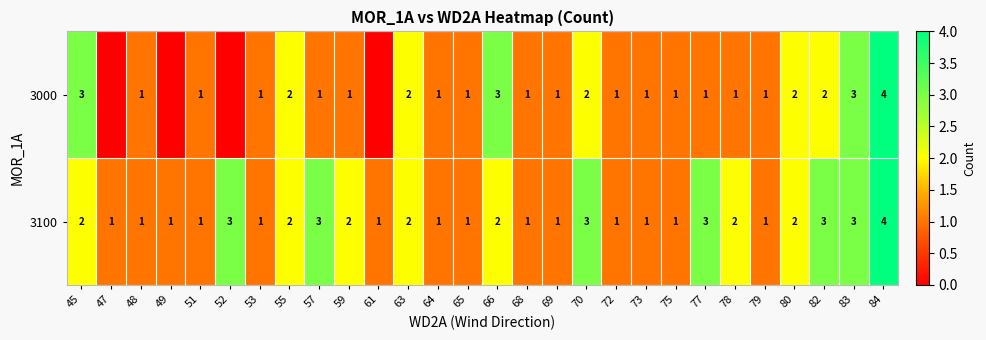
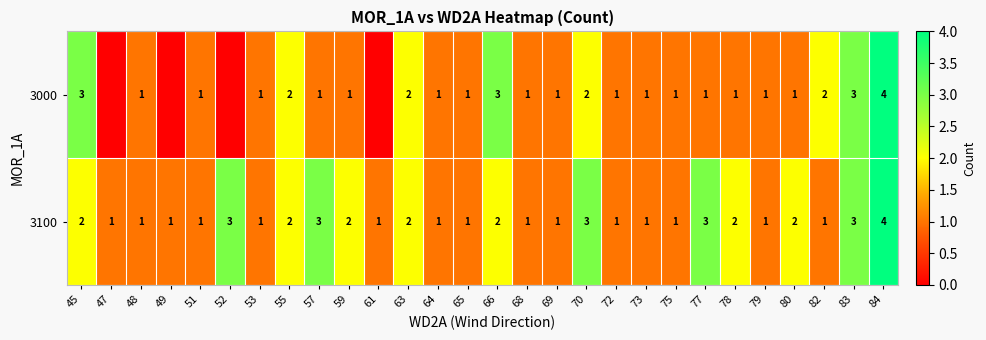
  {
    "3000": {
      "45": 3,
      "48": 1,
      "51": 1,
      "53": 1,
      "55": 2,
      "57": 1,
      "59": 1,
      "63": 2,
      "64": 1,
      "65": 1,
      "66": 3,
      "68": 1,
      "69": 1,
      "70": 2,
      "72": 1,
      "73": 1,
      "75": 1,
      "77": 1,
      "78": 1,
      "79": 1,
-     "80": 2,
+     "80": 1,
      "82": 2,
      "83": 3,
      "84": 4
    },
    "3100": {
      "45": 2,
      "47": 1,
      "48": 1,
      "49": 1,
      "51": 1,
      "52": 3,
      "53": 1,
      "55": 2,
      "57": 3,
      "59": 2,
      "61": 1,
      "63": 2,
      "64": 1,
      "65": 1,
      "66": 2,
      "68": 1,
      "69": 1,
      "70": 3,
      "72": 1,
      "73": 1,
      "75": 1,
      "77": 3,
      "78": 2,
      "79": 1,
      "80": 2,
-     "82": 3,
+     "82": 1,
      "83": 3,
      "84": 4
    }
  }
